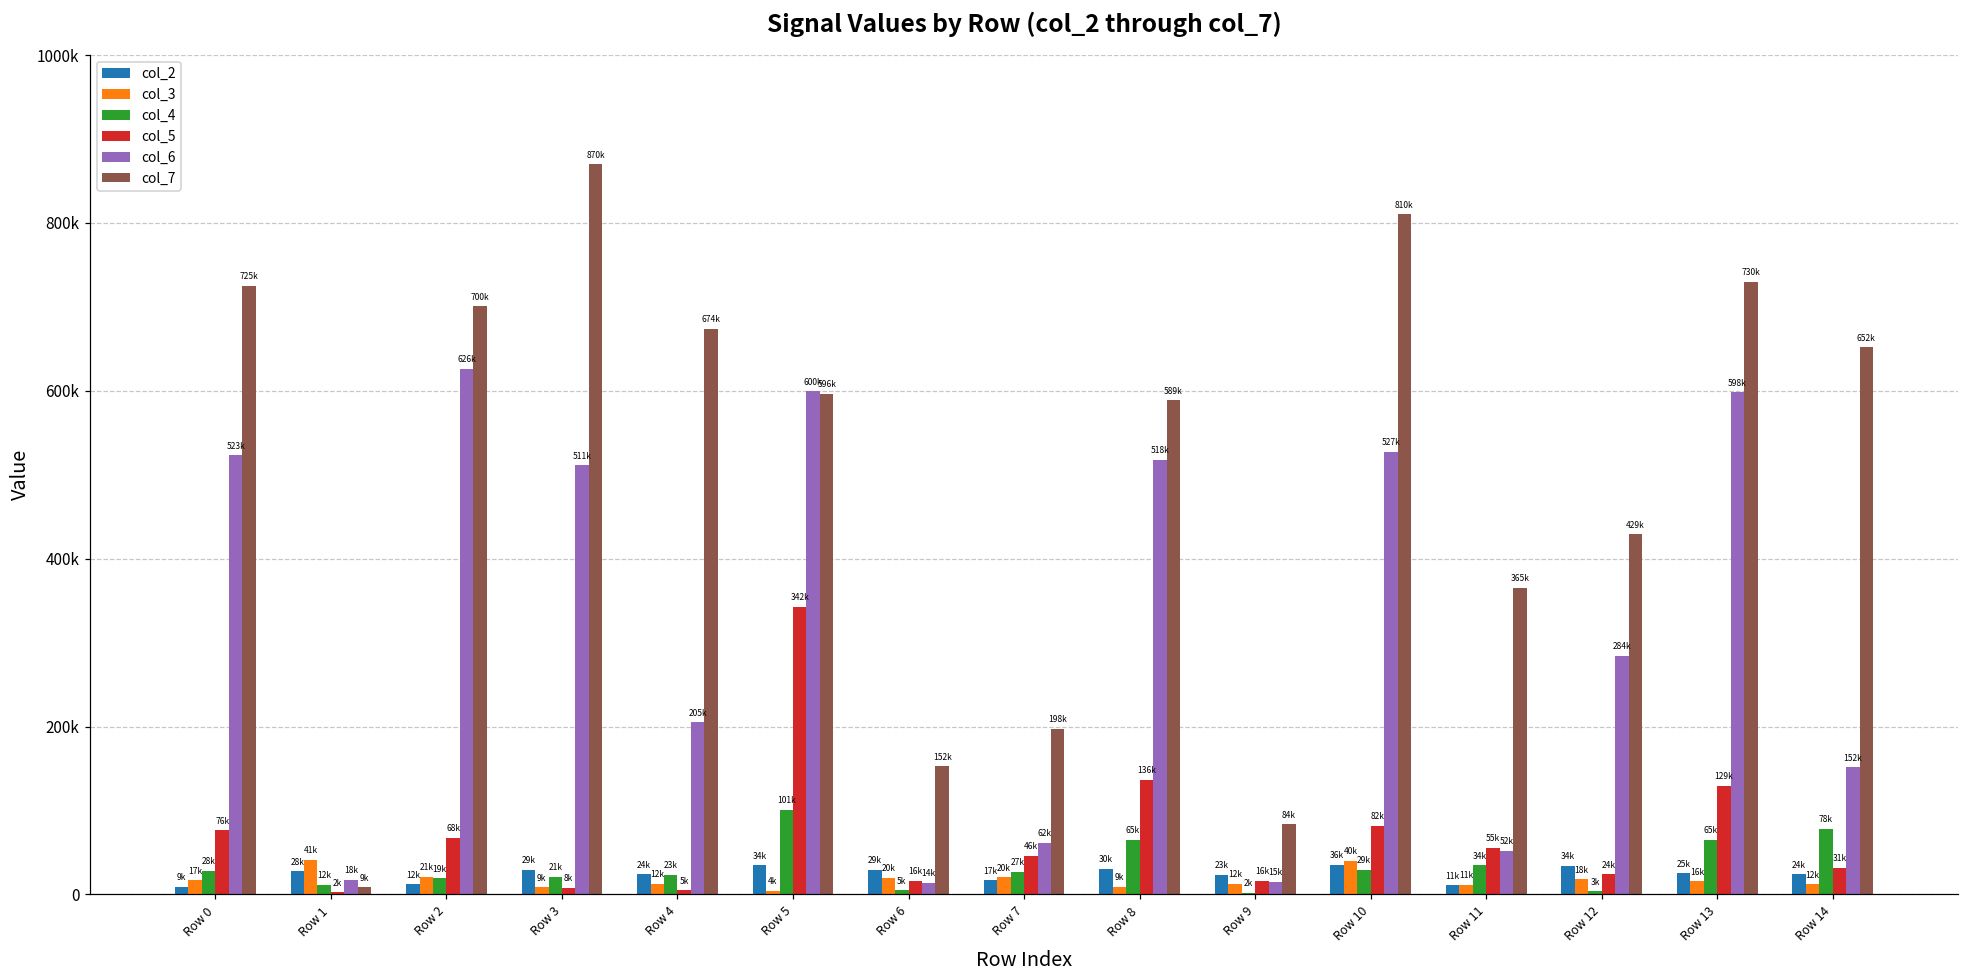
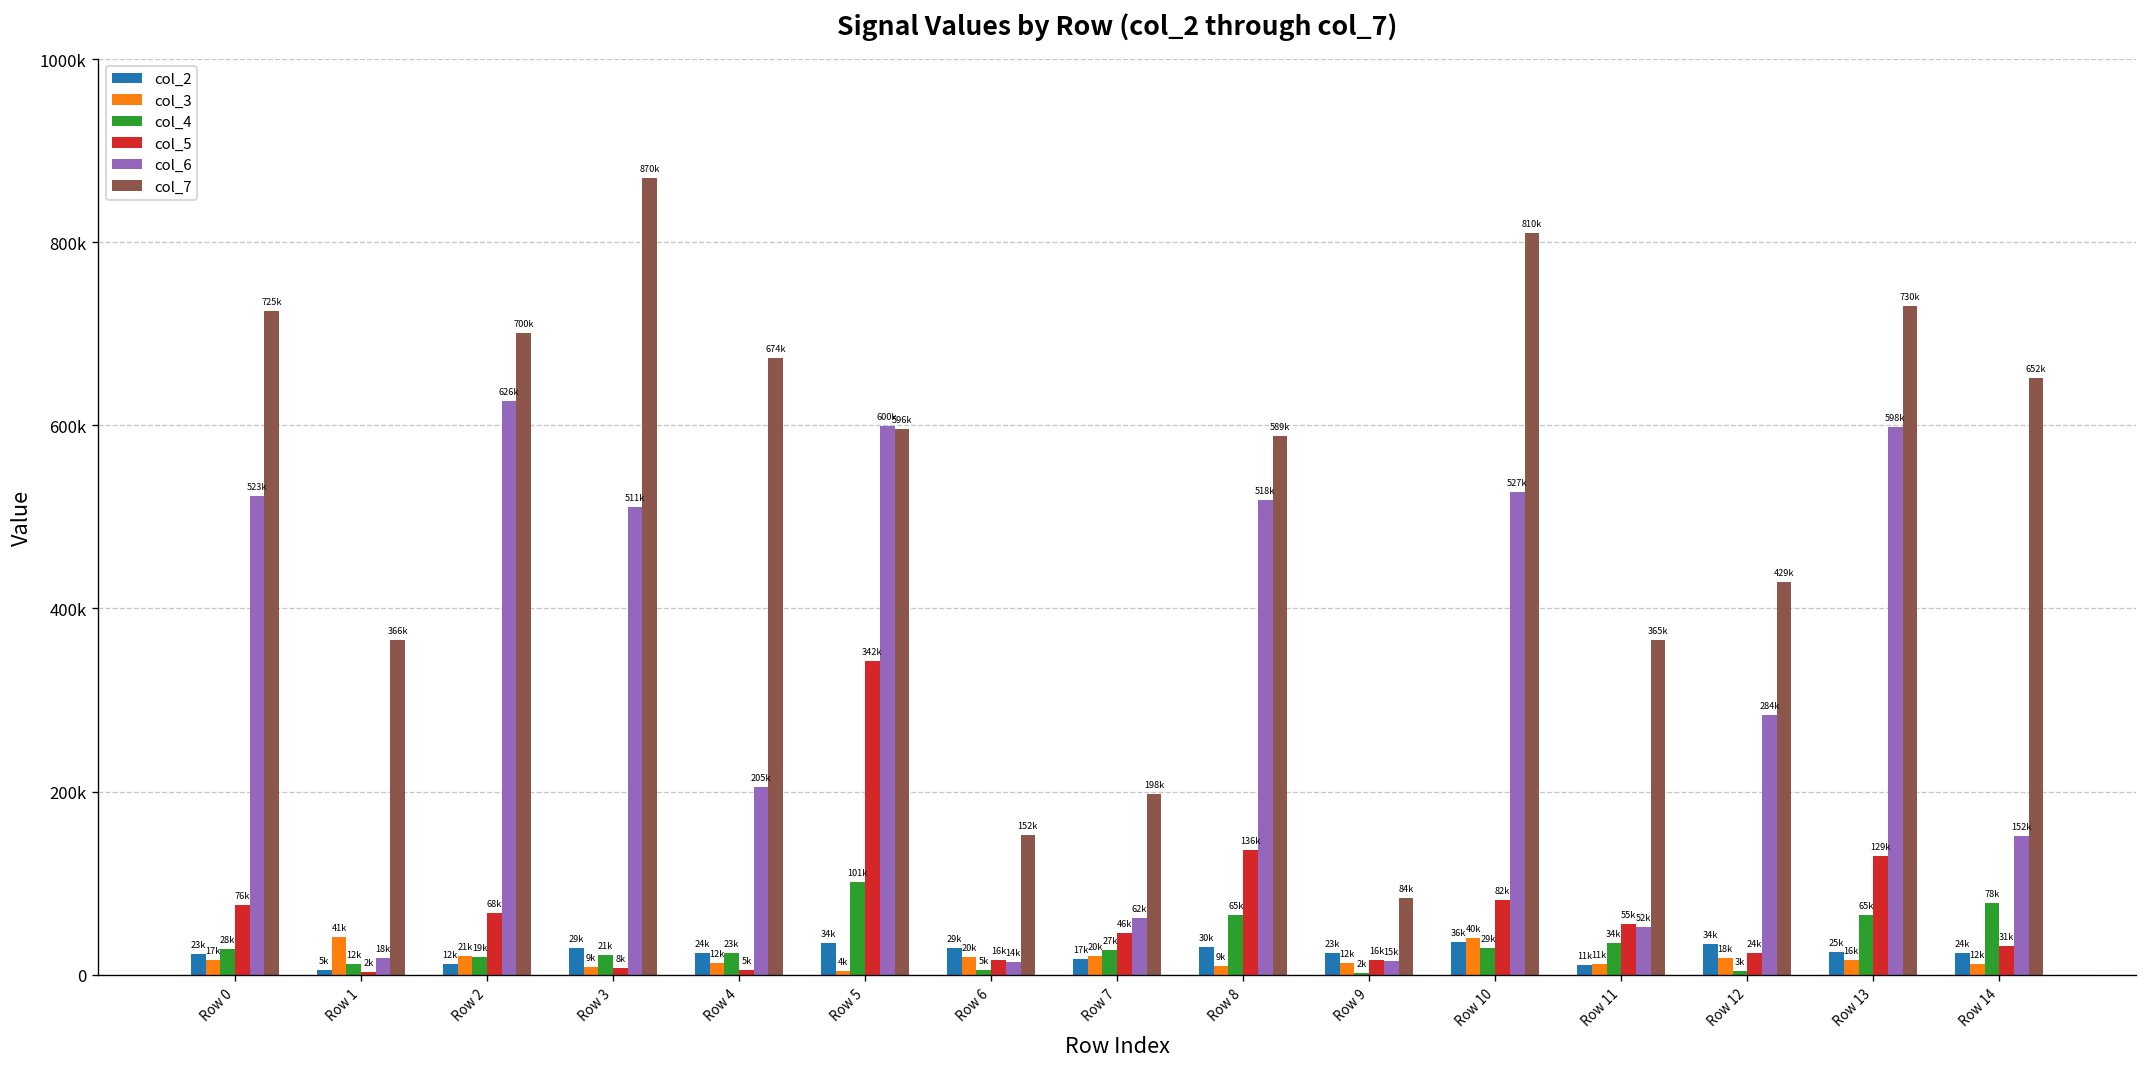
  {
    "col_2": {
-     "Row 0": "9k",
-     "Row 1": "28k",
+     "Row 0": "23k",
+     "Row 1": "5k",
      "Row 2": "12k",
      "Row 3": "29k",
      "Row 4": "24k",
      "Row 5": "34k",
      "Row 6": "29k",
      "Row 7": "17k",
      "Row 8": "30k",
      "Row 9": "23k",
      "Row 10": "36k",
      "Row 11": "11k",
      "Row 12": "34k",
      "Row 13": "25k",
      "Row 14": "24k"
    },
    "col_3": {
      "Row 0": "17k",
      "Row 1": "41k",
      "Row 2": "21k",
      "Row 3": "9k",
      "Row 4": "12k",
      "Row 5": "4k",
      "Row 6": "20k",
      "Row 7": "20k",
      "Row 8": "9k",
      "Row 9": "12k",
      "Row 10": "40k",
      "Row 11": "11k",
      "Row 12": "18k",
      "Row 13": "16k",
      "Row 14": "12k"
    },
    "col_4": {
      "Row 0": "28k",
      "Row 1": "12k",
      "Row 2": "19k",
      "Row 3": "21k",
      "Row 4": "23k",
      "Row 5": "101k",
      "Row 6": "5k",
      "Row 7": "27k",
      "Row 8": "65k",
      "Row 9": "2k",
      "Row 10": "29k",
      "Row 11": "34k",
      "Row 12": "3k",
      "Row 13": "65k",
      "Row 14": "78k"
    },
    "col_5": {
      "Row 0": "76k",
      "Row 1": "2k",
      "Row 2": "68k",
      "Row 3": "8k",
      "Row 4": "5k",
      "Row 5": "342k",
      "Row 6": "16k",
      "Row 7": "46k",
      "Row 8": "136k",
      "Row 9": "16k",
      "Row 10": "82k",
      "Row 11": "55k",
      "Row 12": "24k",
      "Row 13": "129k",
      "Row 14": "31k"
    },
    "col_6": {
      "Row 0": "523k",
      "Row 1": "18k",
      "Row 2": "626k",
      "Row 3": "511k",
      "Row 4": "205k",
      "Row 6": "14k",
      "Row 7": "62k",
      "Row 8": "518k",
      "Row 9": "15k",
      "Row 10": "527k",
      "Row 11": "52k",
      "Row 12": "284k",
      "Row 13": "598k",
      "Row 14": "152k"
    },
    "col_7": {
      "Row 0": "725k",
-     "Row 1": "9k",
+     "Row 1": "366k",
      "Row 2": "700k",
      "Row 3": "870k",
      "Row 4": "674k",
      "Row 6": "152k",
      "Row 7": "198k",
      "Row 8": "589k",
      "Row 9": "84k",
      "Row 10": "810k",
      "Row 11": "365k",
      "Row 12": "429k",
      "Row 13": "730k",
      "Row 14": "652k"
    }
  }
